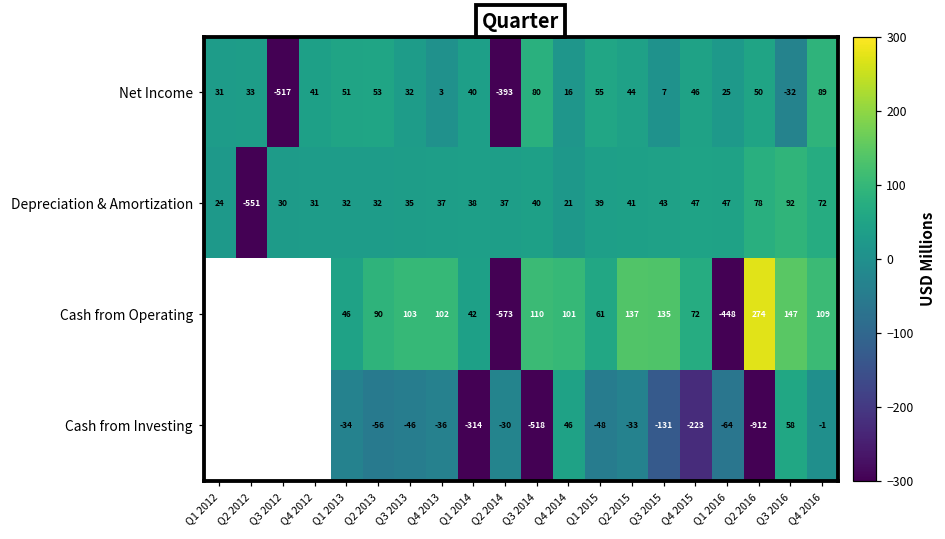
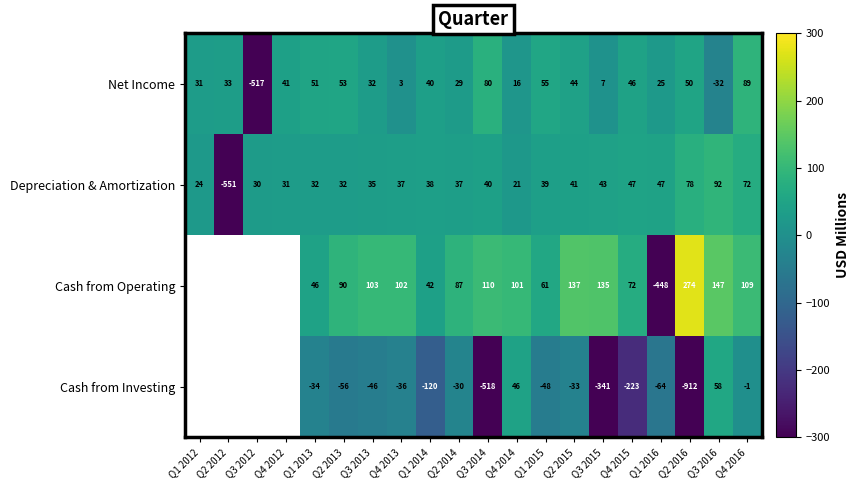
  {
    "Net Income": {
      "Q1 2012": 31,
      "Q2 2012": 33,
      "Q3 2012": -517,
      "Q4 2012": 41,
      "Q1 2013": 51,
      "Q2 2013": 53,
      "Q3 2013": 32,
      "Q4 2013": 3,
      "Q1 2014": 40,
-     "Q2 2014": -393,
+     "Q2 2014": 29,
      "Q3 2014": 80,
      "Q4 2014": 16,
      "Q1 2015": 55,
      "Q2 2015": 44,
      "Q3 2015": 7,
      "Q4 2015": 46,
      "Q1 2016": 25,
      "Q2 2016": 50,
      "Q3 2016": -32,
      "Q4 2016": 89
    },
    "Depreciation & Amortization": {
      "Q1 2012": 24,
      "Q2 2012": -551,
      "Q3 2012": 30,
      "Q4 2012": 31,
      "Q1 2013": 32,
      "Q2 2013": 32,
      "Q3 2013": 35,
      "Q4 2013": 37,
      "Q1 2014": 38,
      "Q2 2014": 37,
      "Q3 2014": 40,
      "Q4 2014": 21,
      "Q1 2015": 39,
      "Q2 2015": 41,
      "Q3 2015": 43,
      "Q4 2015": 47,
      "Q1 2016": 47,
      "Q2 2016": 78,
      "Q3 2016": 92,
      "Q4 2016": 72
    },
    "Cash from Operating": {
      "Q1 2013": 46,
      "Q2 2013": 90,
      "Q3 2013": 103,
      "Q4 2013": 102,
      "Q1 2014": 42,
-     "Q2 2014": -573,
+     "Q2 2014": 87,
      "Q3 2014": 110,
      "Q4 2014": 101,
      "Q1 2015": 61,
      "Q2 2015": 137,
      "Q3 2015": 135,
      "Q4 2015": 72,
      "Q1 2016": -448,
      "Q2 2016": 274,
      "Q3 2016": 147,
      "Q4 2016": 109
    },
    "Cash from Investing": {
      "Q1 2013": -34,
      "Q2 2013": -56,
      "Q3 2013": -46,
      "Q4 2013": -36,
-     "Q1 2014": -314,
+     "Q1 2014": -120,
      "Q2 2014": -30,
      "Q3 2014": -518,
      "Q4 2014": 46,
      "Q1 2015": -48,
      "Q2 2015": -33,
-     "Q3 2015": -131,
+     "Q3 2015": -341,
      "Q4 2015": -223,
      "Q1 2016": -64,
      "Q2 2016": -912,
      "Q3 2016": 58,
      "Q4 2016": -1
    }
  }
